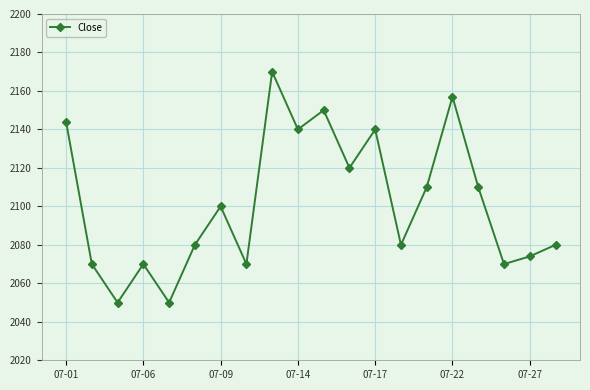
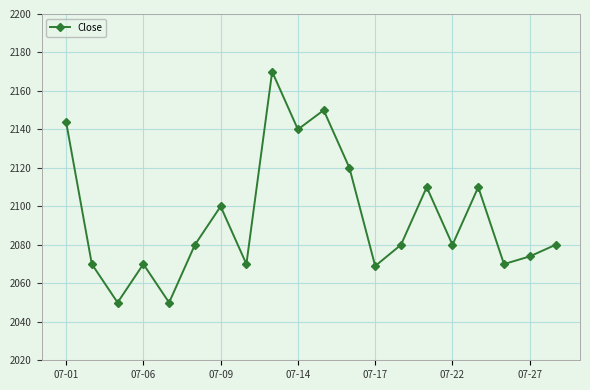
  {
    "07-01": 2144,
    "07-06": 2070,
    "07-09": 2100,
    "07-14": 2140,
-   "07-17": 2140,
-   "07-22": 2157,
+   "07-17": 2069,
+   "07-22": 2080,
    "07-27": 2074
  }
